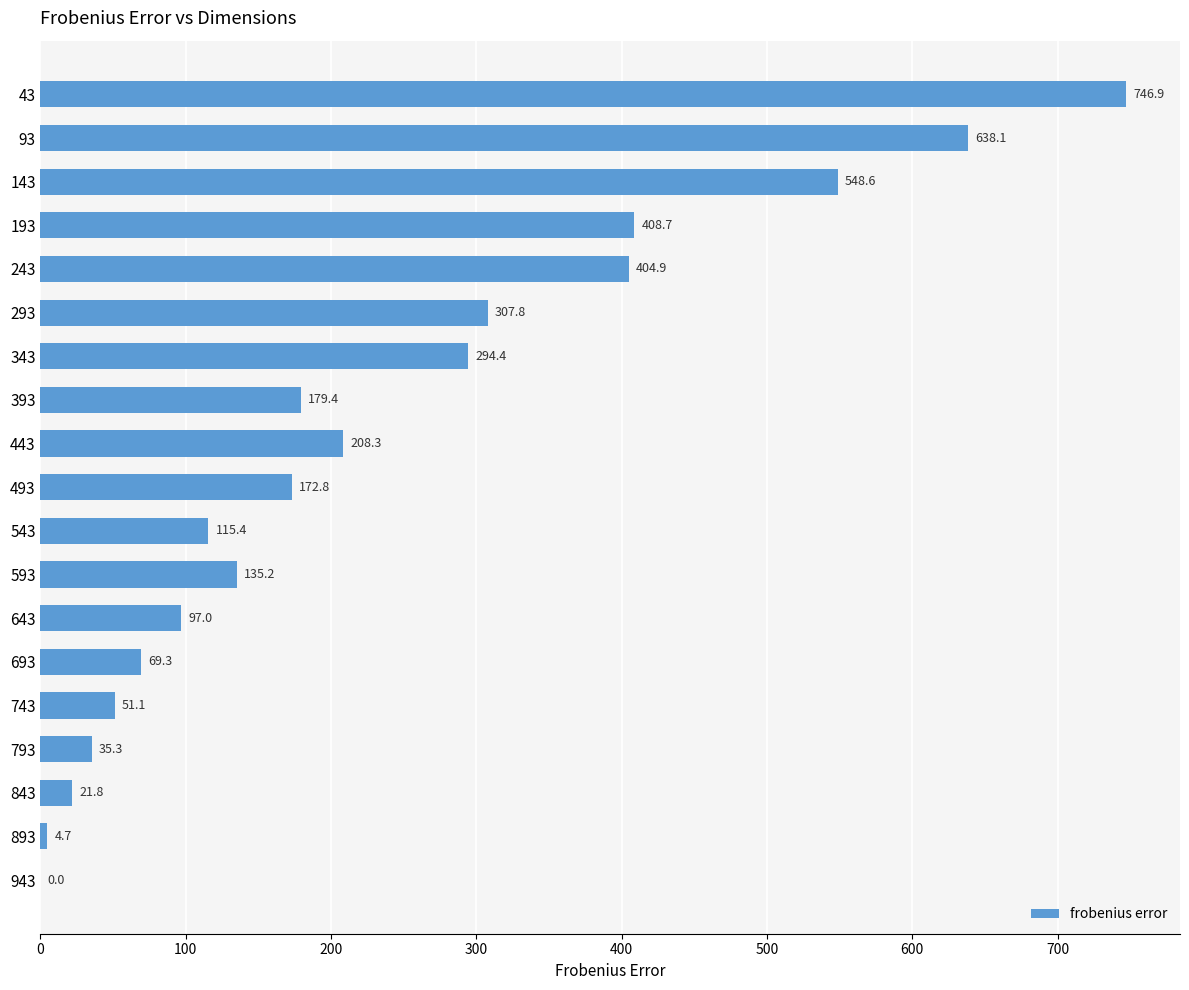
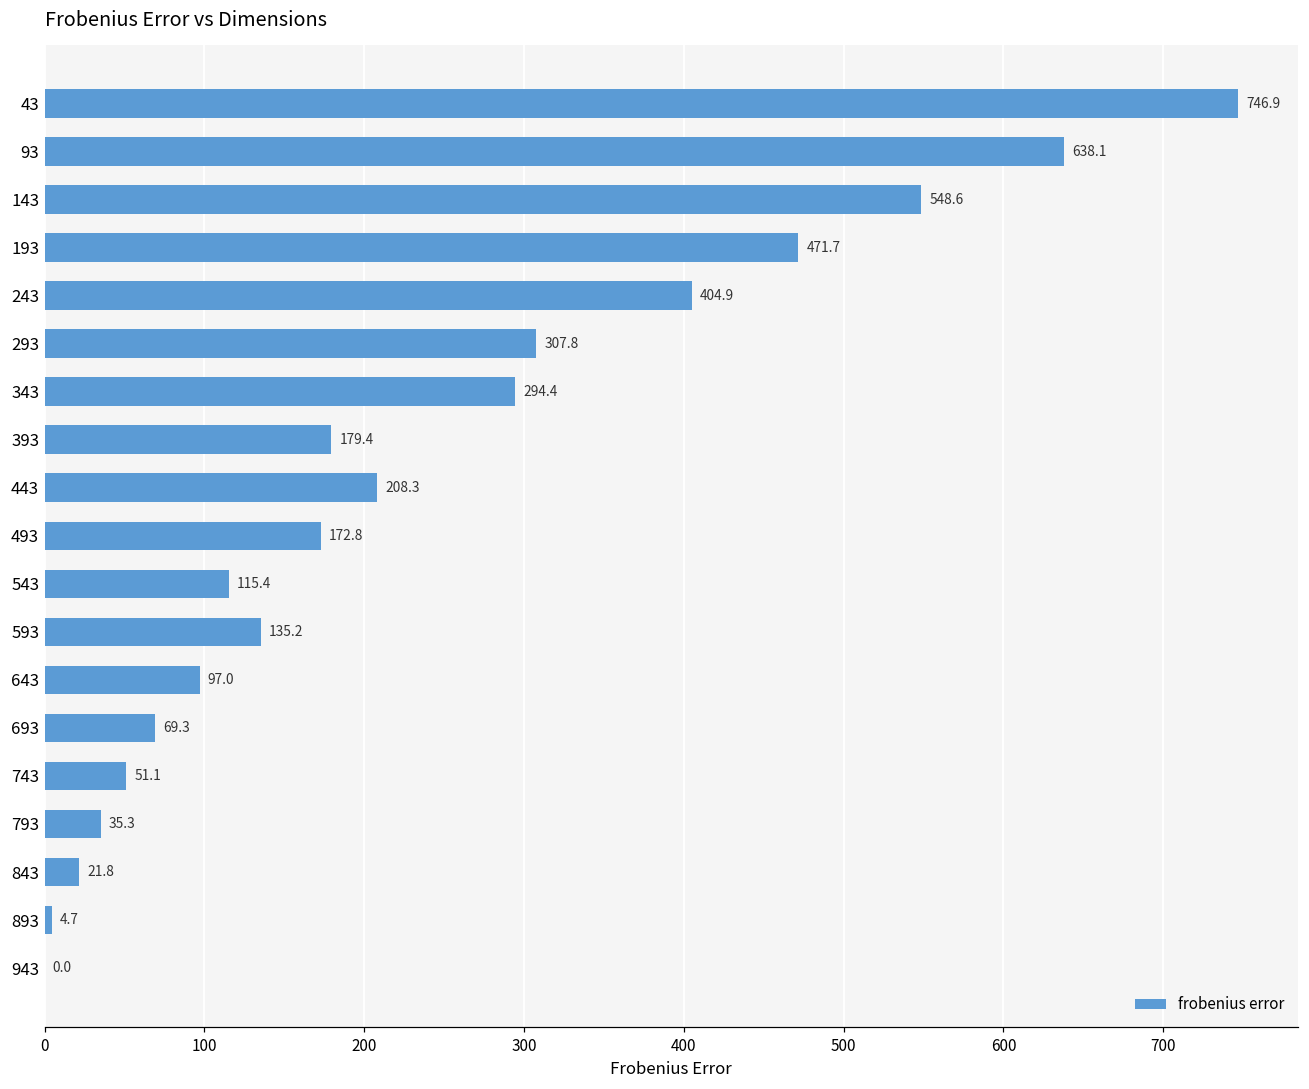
  {
    "43": 746.9,
    "93": 638.1,
    "143": 548.6,
-   "193": 408.7,
+   "193": 471.7,
    "243": 404.9,
    "293": 307.8,
    "343": 294.4,
    "393": 179.4,
    "443": 208.3,
    "493": 172.8,
    "543": 115.4,
    "593": 135.2,
    "643": 97.0,
    "693": 69.3,
    "743": 51.1,
    "793": 35.3,
    "843": 21.8,
    "893": 4.7,
    "943": 0.0
  }
